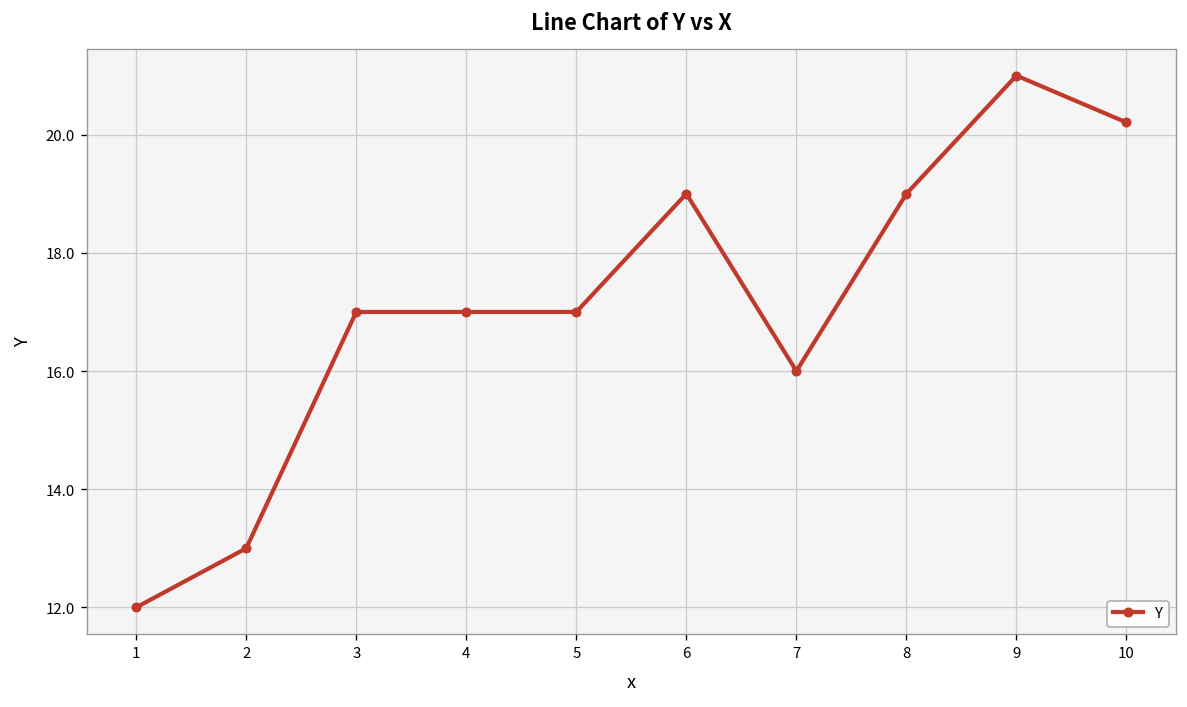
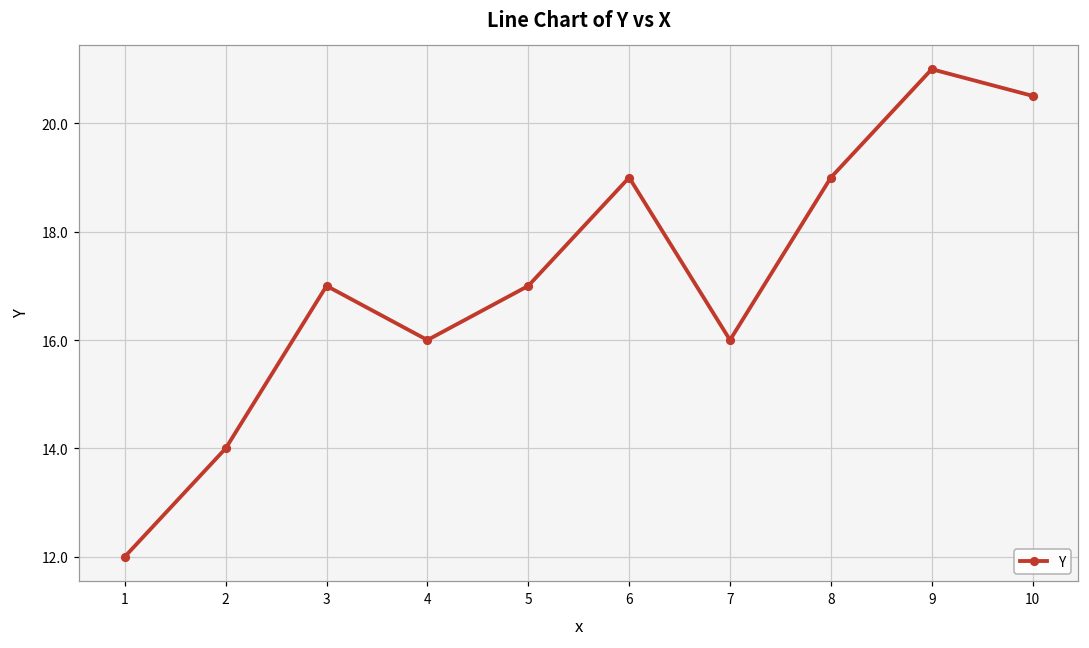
  {
    "1": 12.0,
-   "2": 13,
+   "2": 14,
    "3": 17.0,
-   "4": 17,
+   "4": 16,
    "5": 17.0,
    "6": 19.0,
    "7": 16.0,
    "8": 19.0,
    "9": 21.0,
-   "10": 20.2
+   "10": 20.5
  }
